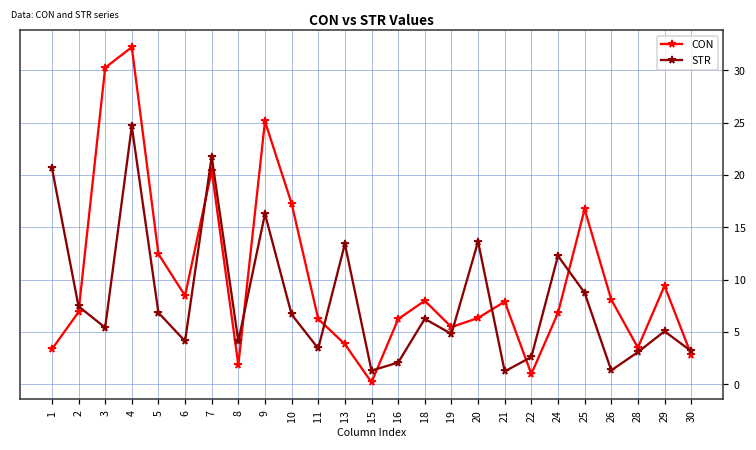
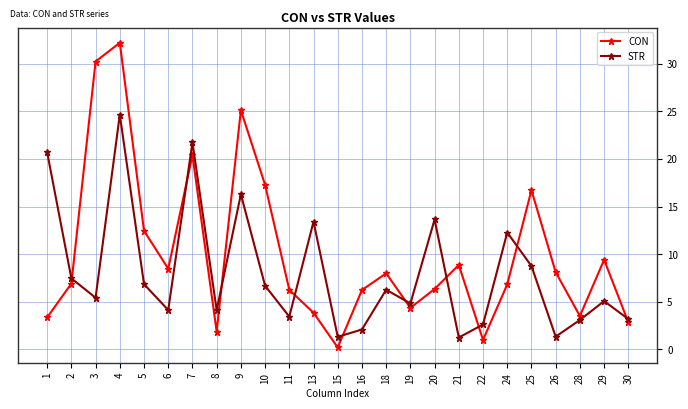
  {
    "CON": {
      "1": 3,
      "2": 7,
      "3": 30,
      "4": 32,
      "5": 12,
      "6": 8,
      "7": 20,
      "8": 2,
      "9": 25,
      "10": 17,
      "11": 6,
      "13": 4,
      "15": 0,
      "16": 6,
      "18": 8,
-     "19": 5,
+     "19": 4,
      "20": 6,
-     "21": 8,
+     "21": 9,
      "22": 1,
      "24": 7,
      "25": 17,
      "26": 8,
      "28": 3,
      "29": 9,
      "30": 3
    },
    "STR": {
      "1": 21,
      "2": 7,
      "3": 5,
      "4": 25,
      "5": 7,
      "6": 4,
      "7": 22,
      "8": 4,
      "9": 16,
      "10": 7,
      "11": 3,
      "13": 13,
      "15": 1,
      "16": 2,
      "18": 6,
      "19": 5,
      "20": 14,
      "21": 1,
      "22": 3,
      "24": 12,
      "25": 9,
      "26": 1,
      "28": 3,
      "29": 5,
      "30": 3
    }
  }
